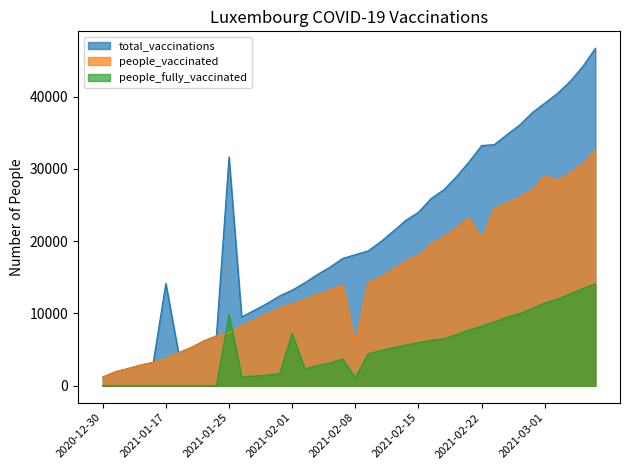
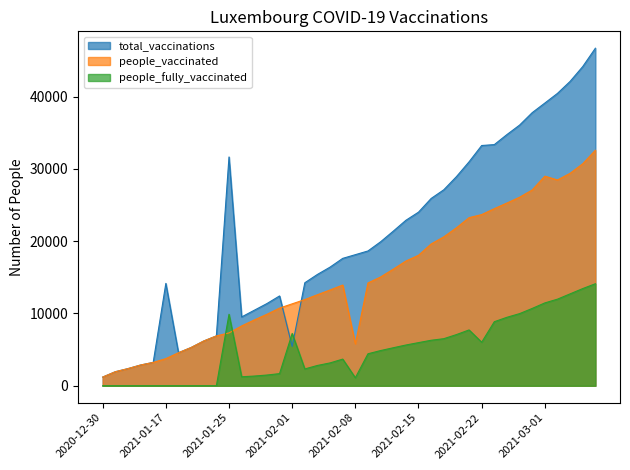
  {
    "total_vaccinations": {
      "2021-01-17": 14000,
      "2021-01-25": 32000,
-     "2021-02-01": 13000,
+     "2021-02-01": 5000,
      "2021-02-08": 18000,
      "2021-02-15": 24000,
      "2021-02-22": 33000,
      "2021-03-01": 39000
    },
    "people_vaccinated": {
      "2021-01-17": 4000,
      "2021-01-25": 7000,
      "2021-02-01": 11000,
      "2021-02-08": 6000,
      "2021-02-15": 18000,
-     "2021-02-22": 20000,
+     "2021-02-22": 24000,
      "2021-03-01": 29000
    },
    "people_fully_vaccinated": {
      "2020-12-30": 0,
      "2021-01-17": 0,
      "2021-01-25": 10000,
      "2021-02-01": 7000,
      "2021-02-08": 1000,
      "2021-02-15": 6000,
-     "2021-02-22": 8000,
+     "2021-02-22": 6000,
      "2021-03-01": 11000
    }
  }
